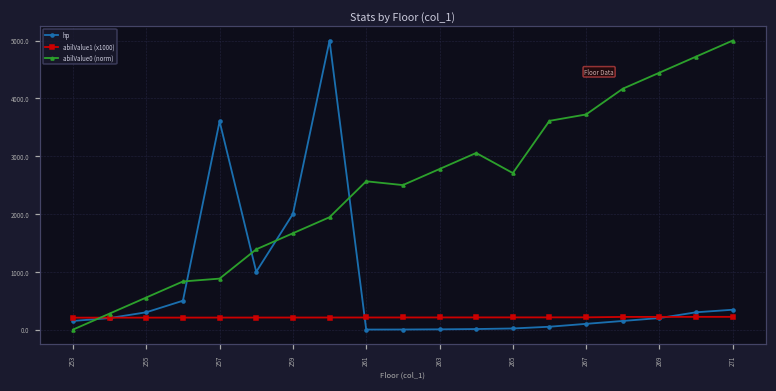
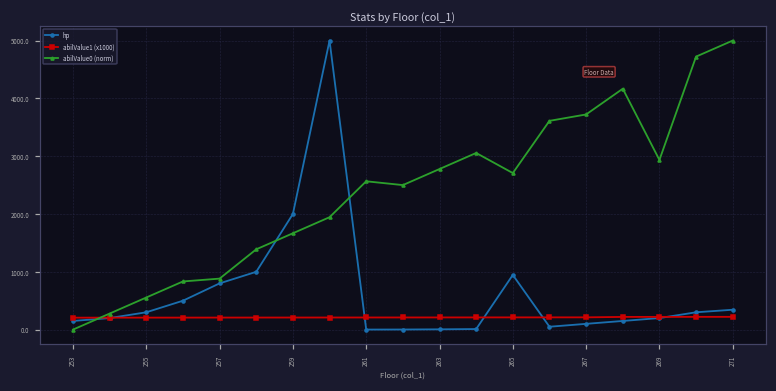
  {
    "hp": {
      "253": 200,
      "255": 300,
-     "257": 3600,
+     "257": 800,
      "259": 2000,
      "261": 0,
      "263": 0,
-     "265": 0,
+     "265": 900,
      "267": 100,
      "271": 300
    },
    "abilValue1 (x1000)": {
      "253": 200,
      "255": 200,
      "257": 200,
      "259": 200,
      "261": 200,
      "263": 200,
      "265": 200,
      "267": 200,
      "271": 200
    },
    "abilValue0 (norm)": {
      "253": 0,
      "255": 600,
      "257": 900,
      "259": 1700,
      "261": 2600,
      "263": 2800,
      "265": 2700,
      "267": 3700,
-     "269": 4400,
+     "269": 2900,
      "271": 5000
    }
  }
